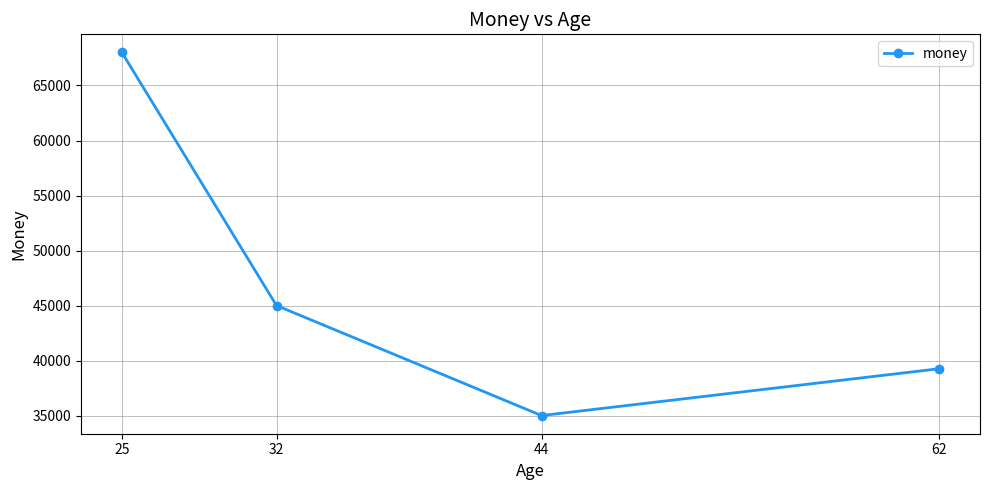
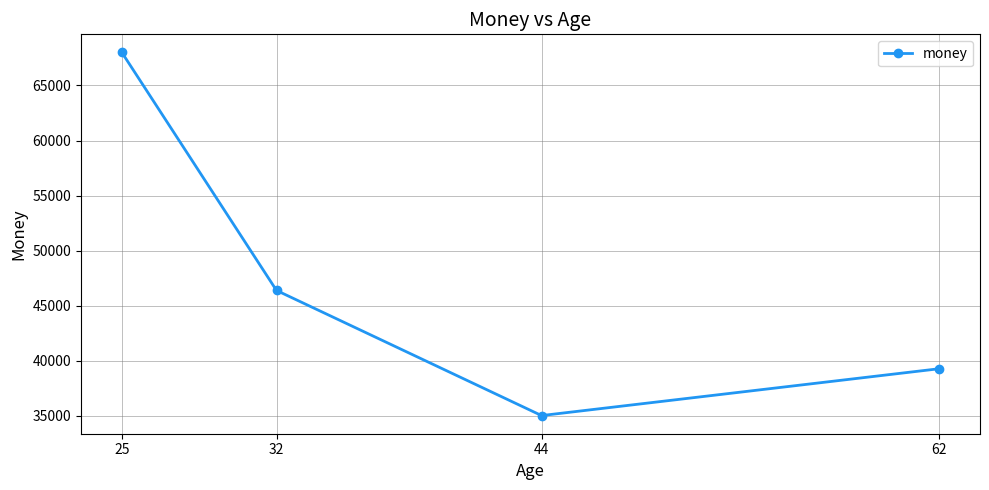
  {
    "25": 68000,
-   "32": 45000,
+   "32": 46400,
    "44": 35000,
    "62": 39300
  }
